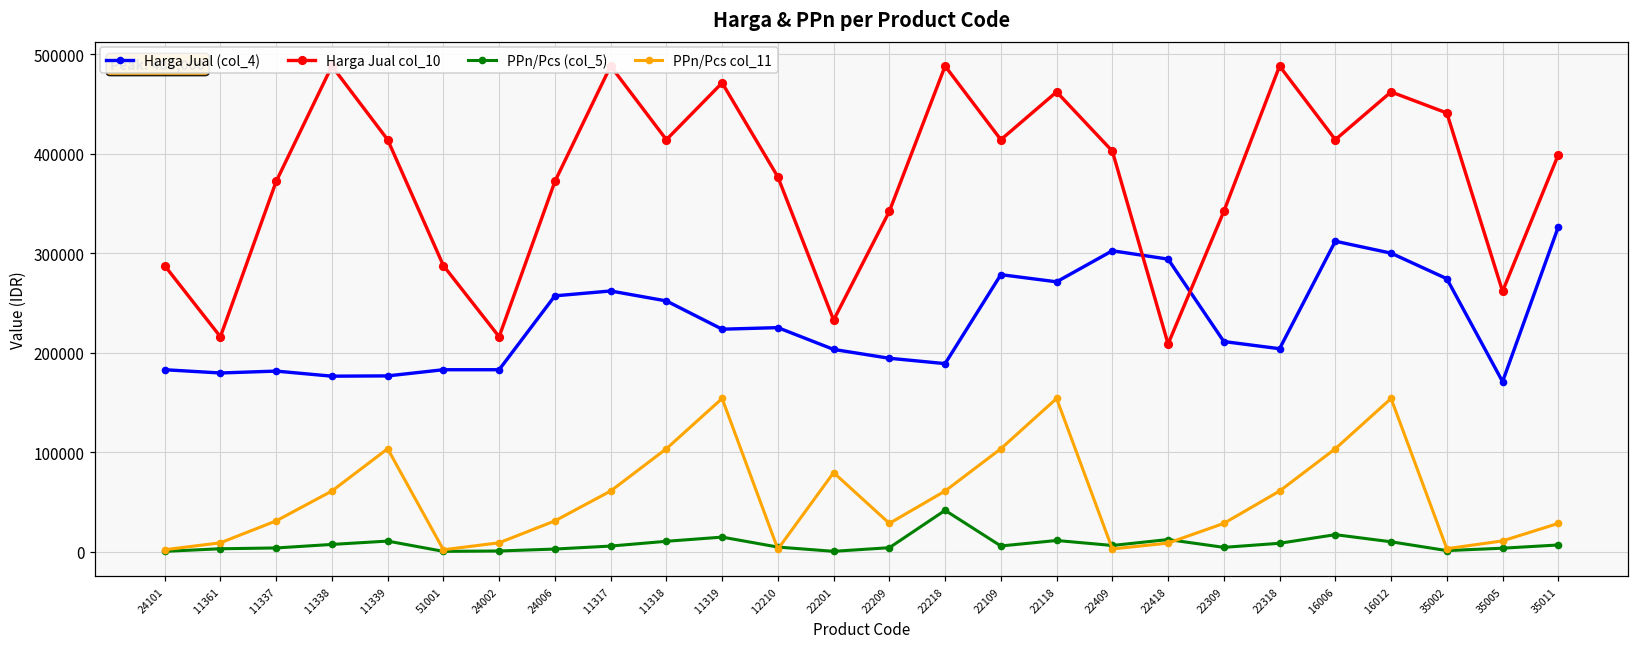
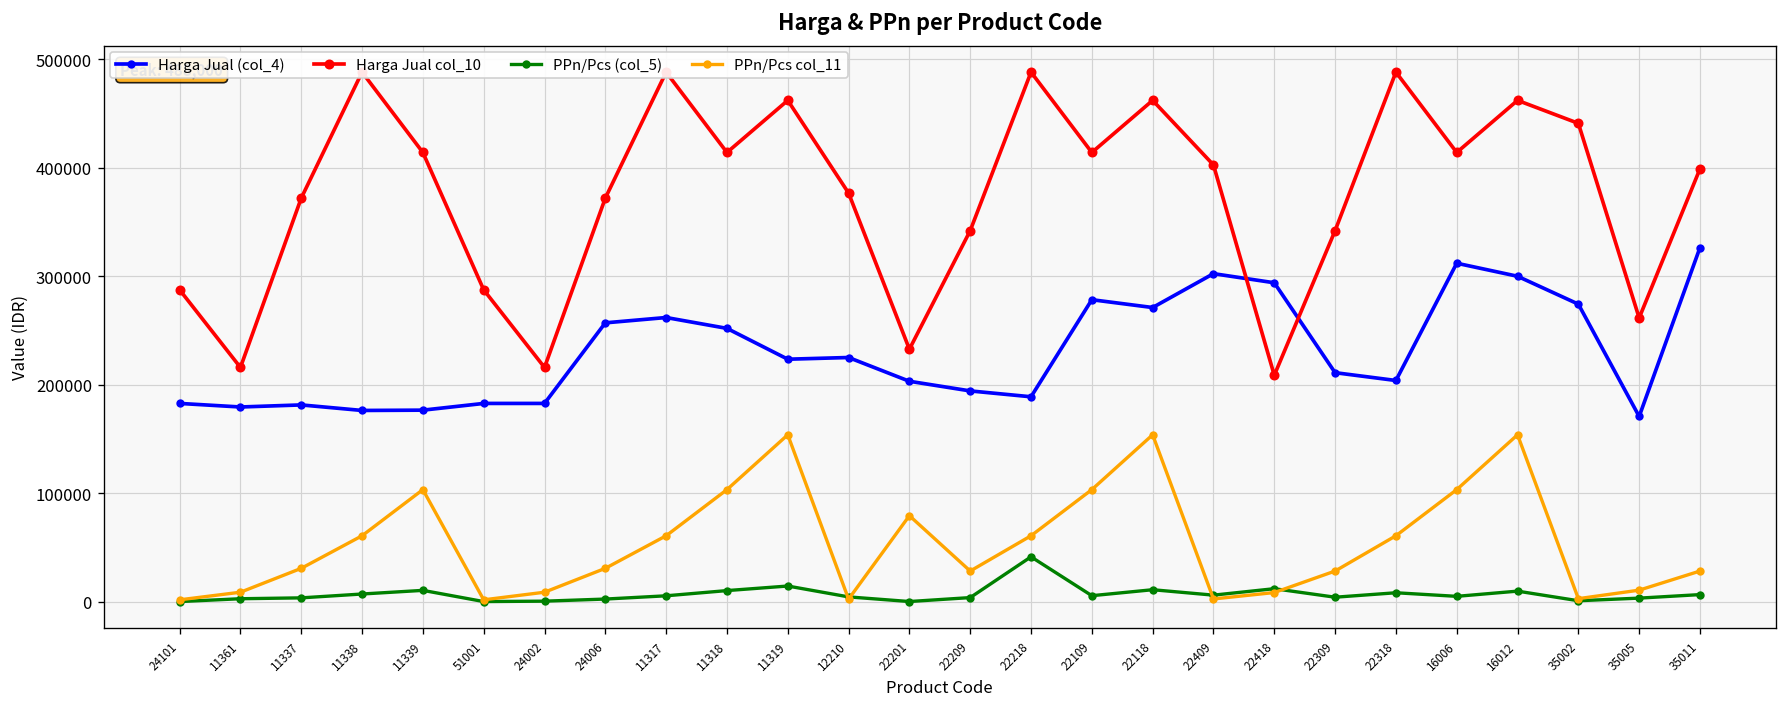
  {
    "Harga Jual (col_4)": {
      "24101": 180000,
      "11361": 180000,
      "11337": 180000,
      "11338": 180000,
      "11339": 180000,
      "51001": 180000,
      "24002": 180000,
      "24006": 260000,
      "11317": 260000,
      "11318": 250000,
      "11319": 220000,
      "12210": 230000,
      "22201": 200000,
      "22209": 190000,
      "22218": 190000,
      "22109": 280000,
      "22118": 270000,
      "22409": 300000,
      "22418": 290000,
      "22309": 210000,
      "22318": 200000,
      "16006": 310000,
      "16012": 300000,
      "35002": 270000,
      "35005": 170000,
      "35011": 330000
    },
    "Harga Jual col_10": {
      "24101": 290000,
      "11361": 220000,
      "11337": 370000,
      "11339": 410000,
      "51001": 290000,
      "24002": 220000,
      "24006": 370000,
      "11318": 410000,
-     "11319": 470000,
+     "11319": 460000,
      "12210": 380000,
      "22201": 230000,
      "22209": 340000,
      "22218": 490000,
      "22109": 410000,
      "22118": 460000,
      "22409": 400000,
      "22418": 210000,
      "22309": 340000,
      "22318": 490000,
      "16006": 410000,
      "16012": 460000,
      "35002": 440000,
      "35005": 260000,
      "35011": 400000
    },
    "PPn/Pcs (col_5)": {
      "11361": 0,
      "11337": 0,
      "11338": 10000,
      "11339": 10000,
      "24002": 0,
      "24006": 0,
      "11317": 10000,
      "11318": 10000,
      "11319": 10000,
      "22201": 0,
      "22209": 0,
      "22218": 40000,
      "22109": 10000,
      "22118": 10000,
      "22409": 10000,
      "22418": 10000,
      "22309": 0,
      "22318": 10000,
-     "16006": 20000,
+     "16006": 10000,
      "16012": 10000,
      "35005": 0,
      "35011": 10000
    },
    "PPn/Pcs col_11": {
      "11361": 10000,
      "11337": 30000,
      "11338": 60000,
      "11339": 100000,
      "24002": 10000,
      "24006": 30000,
      "11317": 60000,
      "11318": 100000,
      "11319": 150000,
      "22201": 80000,
      "22209": 30000,
      "22218": 60000,
      "22109": 100000,
      "22118": 150000,
      "22409": 0,
      "22418": 10000,
      "22309": 30000,
      "22318": 60000,
      "16006": 100000,
      "16012": 150000,
      "35005": 10000,
      "35011": 30000
    }
  }
